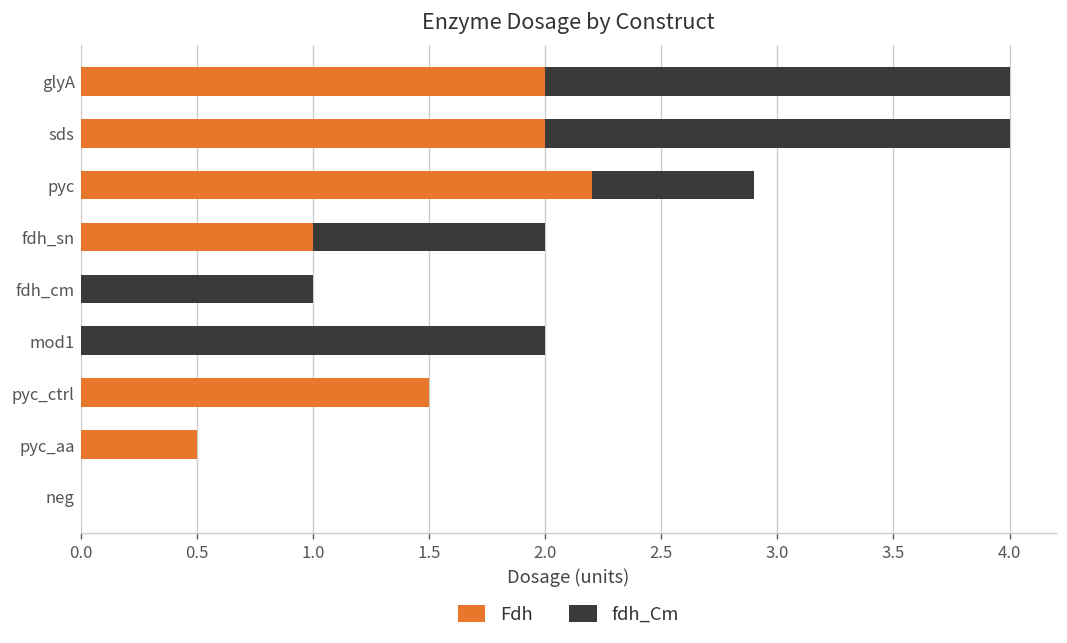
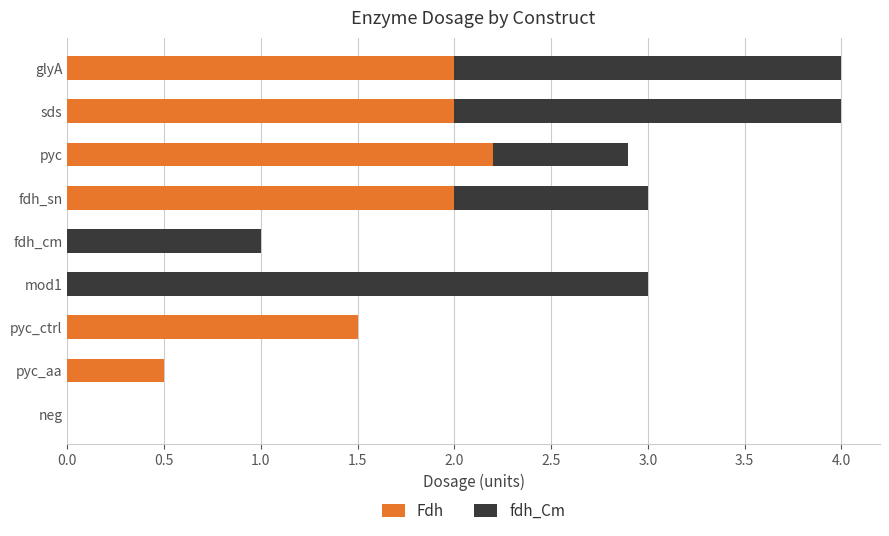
  {
    "Fdh": {
      "glyA": 2,
      "sds": 2,
      "pyc": 2.20,
-     "fdh_sn": 1,
+     "fdh_sn": 2,
      "fdh_cm": 0,
      "mod1": 0,
      "pyc_ctrl": 1.50,
      "pyc_aa": 0.50,
      "neg": 0
    },
    "fdh_Cm": {
      "glyA": 2,
      "sds": 2,
      "pyc": 0.70,
      "fdh_sn": 1,
      "fdh_cm": 1,
-     "mod1": 2,
+     "mod1": 3,
      "pyc_ctrl": 0,
      "pyc_aa": 0,
      "neg": 0
    }
  }
